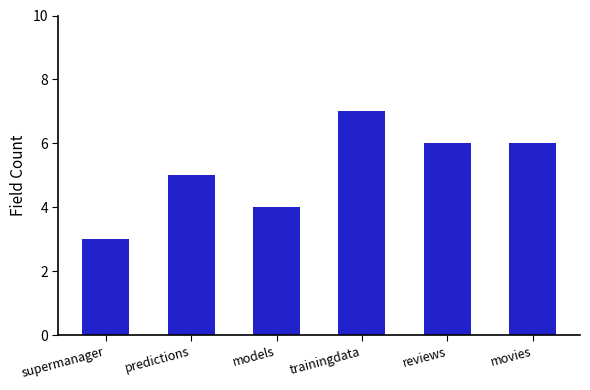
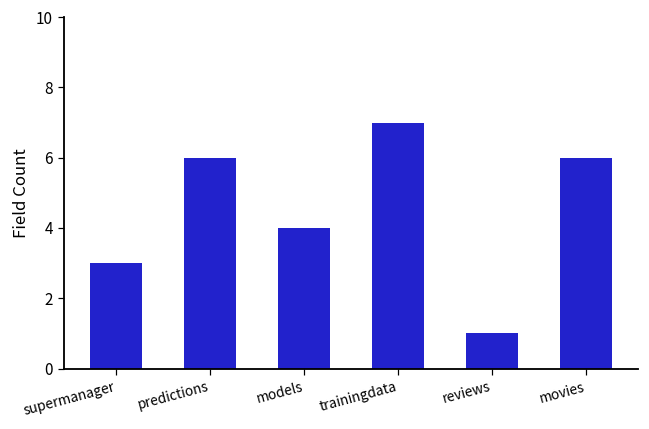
  {
    "supermanager": 3,
-   "predictions": 5,
+   "predictions": 6,
    "models": 4,
    "trainingdata": 7,
-   "reviews": 6,
+   "reviews": 1,
    "movies": 6
  }
